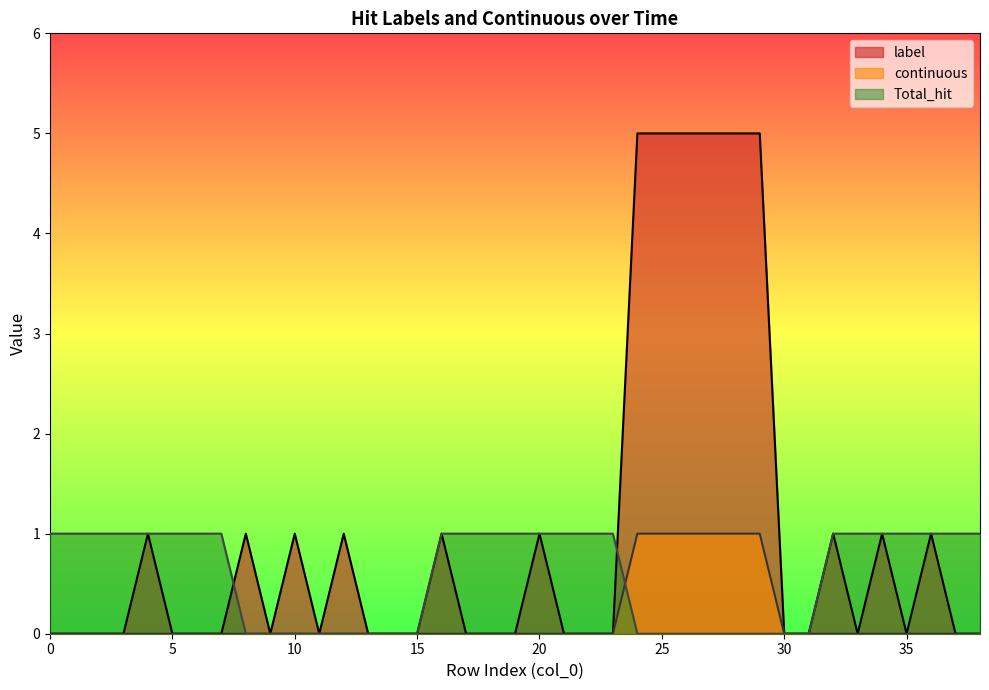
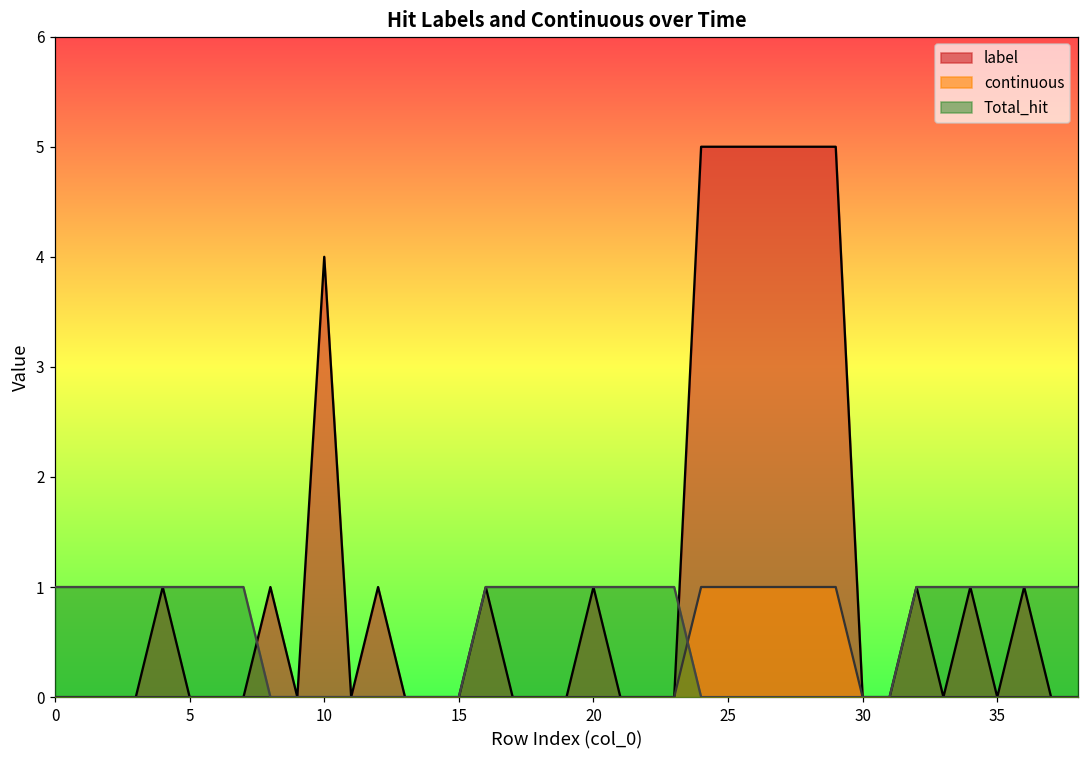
  {
    "label": {
-     "10": 1,
+     "10": 4,
      "25": 5
    },
    "continuous": {
      "20": 0,
      "25": 1
    },
    "Total_hit": {
      "0": 1,
      "5": 1,
      "25": 0,
      "35": 1
    }
  }
